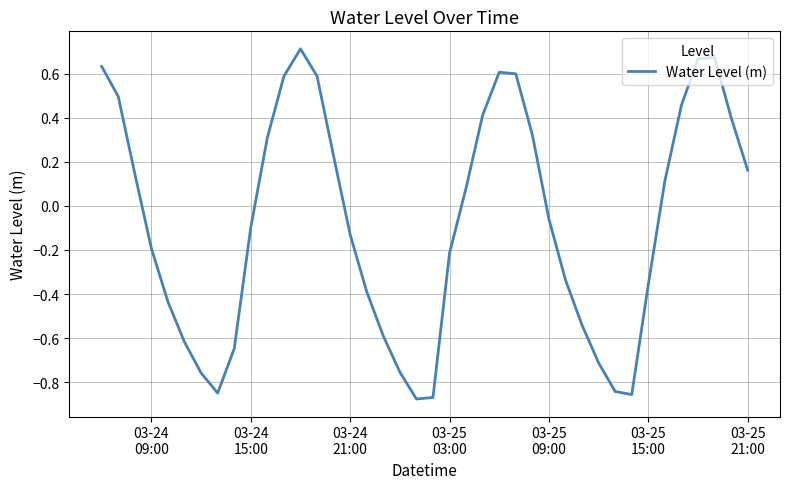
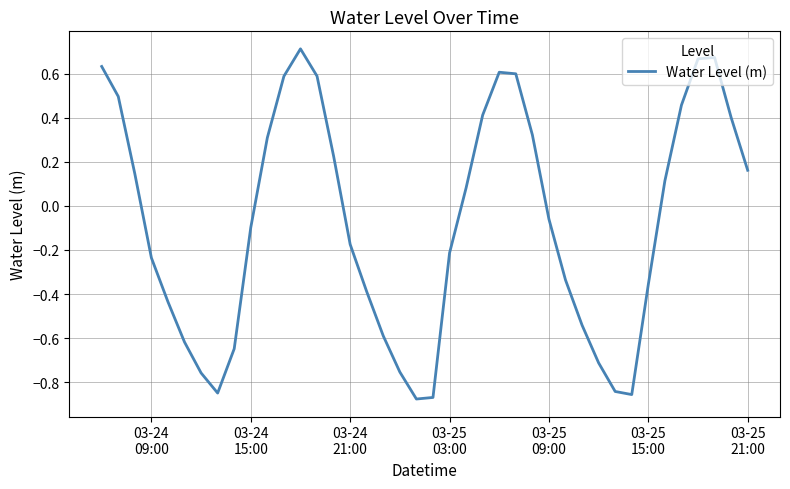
  {
-   "03-24 09:00": -0.19,
+   "03-24 09:00": -0.24,
    "03-24 15:00": -0.10,
-   "03-24 21:00": -0.13,
+   "03-24 21:00": -0.17,
    "03-25 03:00": -0.21,
    "03-25 09:00": -0.06,
    "03-25 15:00": -0.36,
    "03-25 21:00": 0.16
  }
